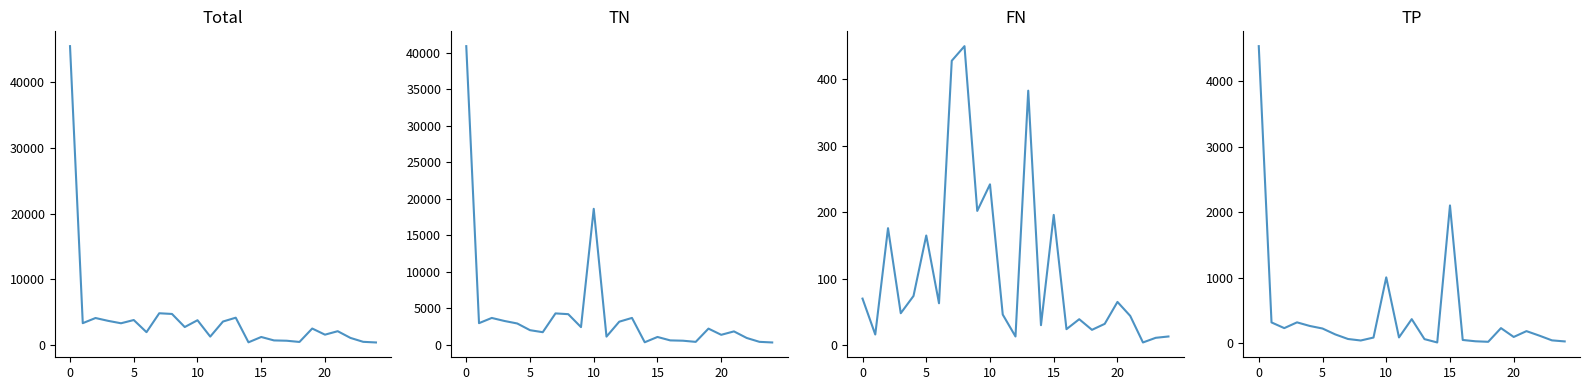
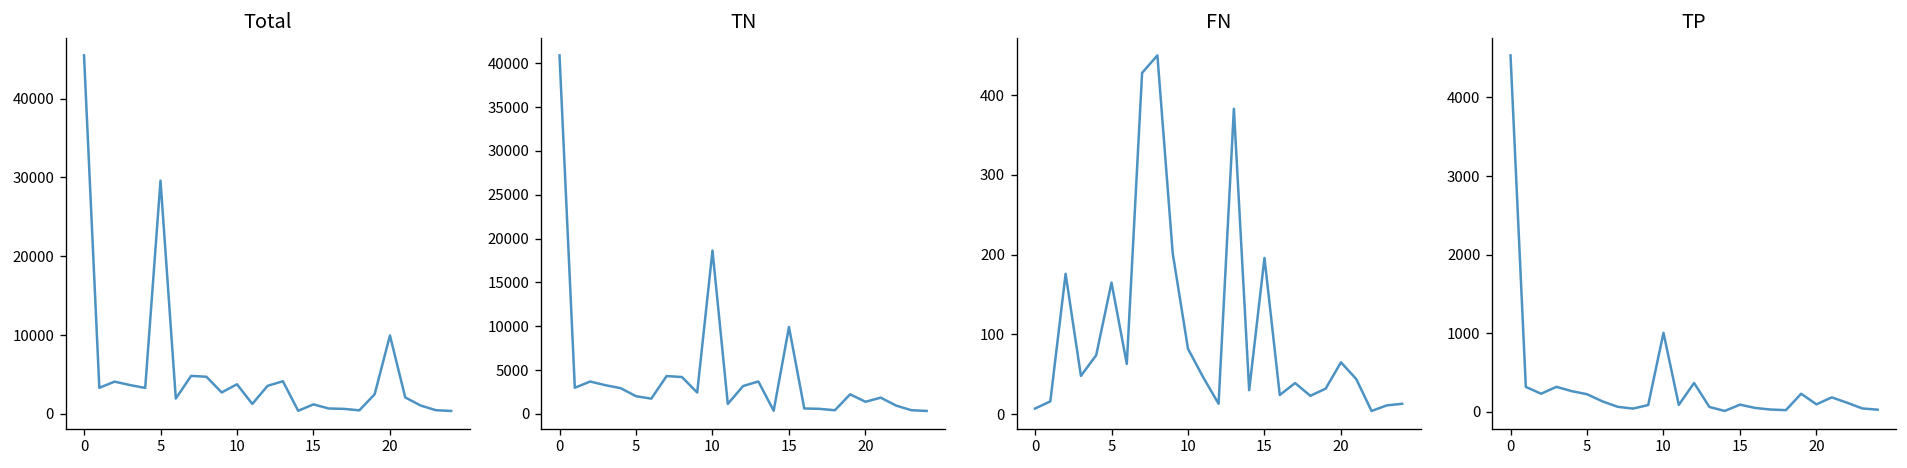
  {
    "Total": {
      "0": 45000,
-     "5": 4000,
+     "5": 30000,
      "10": 4000,
      "15": 1000,
-     "20": 2000
+     "20": 10000
    },
    "TN": {
      "0": 41000,
      "5": 2000,
      "10": 19000,
-     "15": 1000,
+     "15": 10000,
      "20": 1000
    },
    "FN": {
-     "0": 70,
+     "0": 10,
      "5": 170,
-     "10": 240,
+     "10": 80,
      "15": 200,
      "20": 70
    },
    "TP": {
      "0": 4500,
      "5": 200,
      "10": 1000,
-     "15": 2100,
+     "15": 100,
      "20": 100
    }
  }
